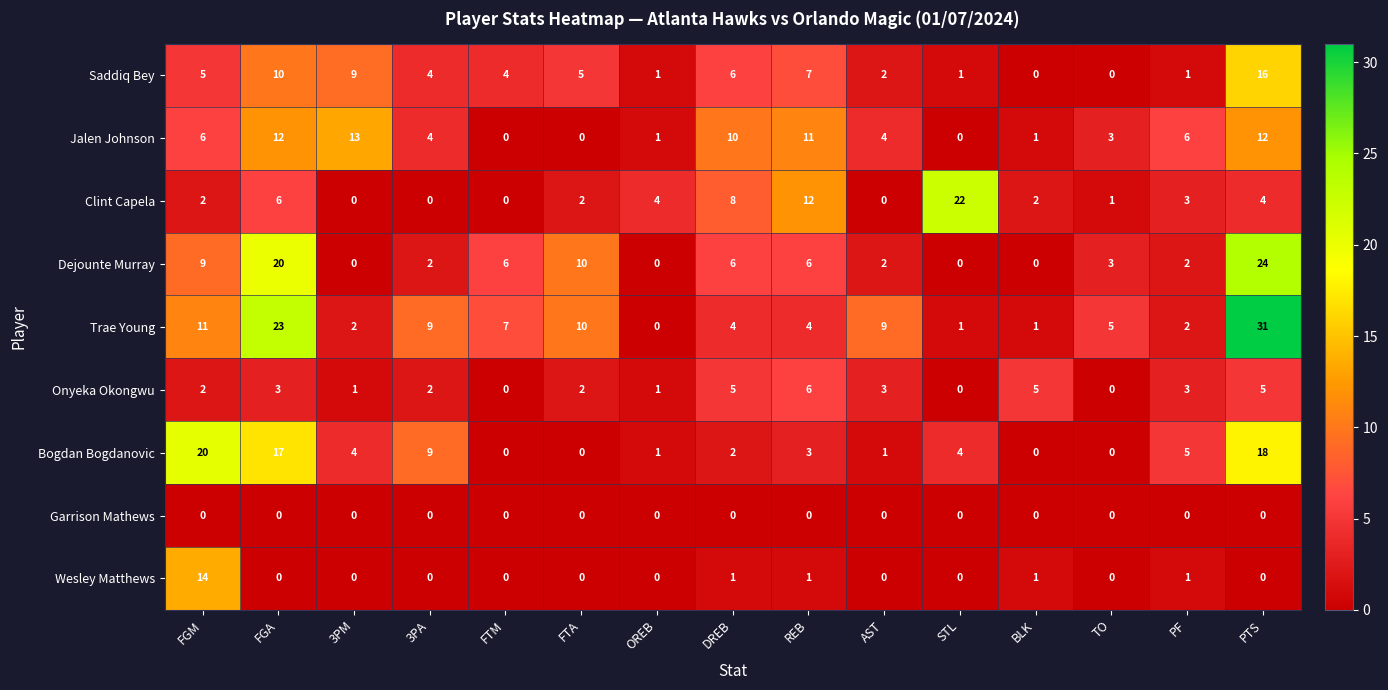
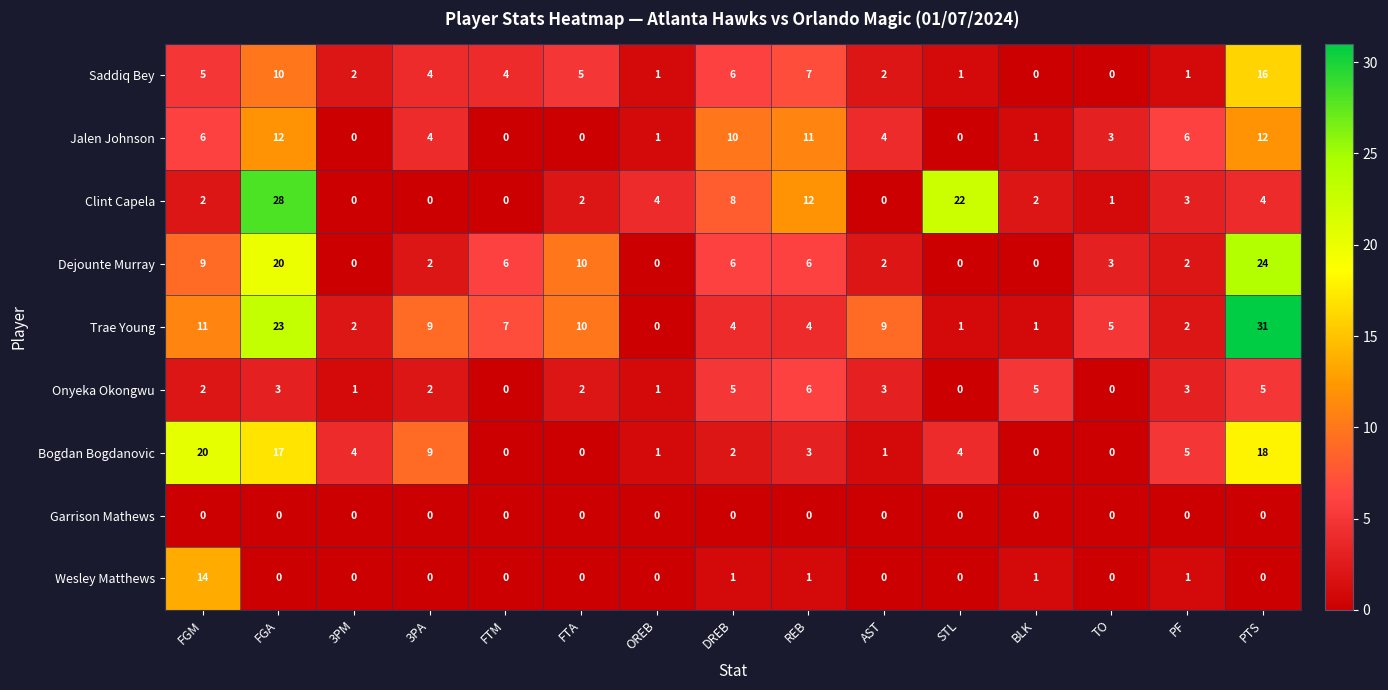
  {
    "Saddiq Bey": {
      "FGM": 5,
      "FGA": 10,
-     "3PM": 9,
+     "3PM": 2,
      "3PA": 4,
      "FTM": 4,
      "FTA": 5,
      "OREB": 1,
      "DREB": 6,
      "REB": 7,
      "AST": 2,
      "STL": 1,
      "BLK": 0,
      "TO": 0,
      "PF": 1,
      "PTS": 16
    },
    "Jalen Johnson": {
      "FGM": 6,
      "FGA": 12,
-     "3PM": 13,
+     "3PM": 0,
      "3PA": 4,
      "FTM": 0,
      "FTA": 0,
      "OREB": 1,
      "DREB": 10,
      "REB": 11,
      "AST": 4,
      "STL": 0,
      "BLK": 1,
      "TO": 3,
      "PF": 6,
      "PTS": 12
    },
    "Clint Capela": {
      "FGM": 2,
-     "FGA": 6,
+     "FGA": 28,
      "3PM": 0,
      "3PA": 0,
      "FTM": 0,
      "FTA": 2,
      "OREB": 4,
      "DREB": 8,
      "REB": 12,
      "AST": 0,
      "STL": 22,
      "BLK": 2,
      "TO": 1,
      "PF": 3,
      "PTS": 4
    },
    "Dejounte Murray": {
      "FGM": 9,
      "FGA": 20,
      "3PM": 0,
      "3PA": 2,
      "FTM": 6,
      "FTA": 10,
      "OREB": 0,
      "DREB": 6,
      "REB": 6,
      "AST": 2,
      "STL": 0,
      "BLK": 0,
      "TO": 3,
      "PF": 2,
      "PTS": 24
    },
    "Trae Young": {
      "FGM": 11,
      "FGA": 23,
      "3PM": 2,
      "3PA": 9,
      "FTM": 7,
      "FTA": 10,
      "OREB": 0,
      "DREB": 4,
      "REB": 4,
      "AST": 9,
      "STL": 1,
      "BLK": 1,
      "TO": 5,
      "PF": 2,
      "PTS": 31
    },
    "Onyeka Okongwu": {
      "FGM": 2,
      "FGA": 3,
      "3PM": 1,
      "3PA": 2,
      "FTM": 0,
      "FTA": 2,
      "OREB": 1,
      "DREB": 5,
      "REB": 6,
      "AST": 3,
      "STL": 0,
      "BLK": 5,
      "TO": 0,
      "PF": 3,
      "PTS": 5
    },
    "Bogdan Bogdanovic": {
      "FGM": 20,
      "FGA": 17,
      "3PM": 4,
      "3PA": 9,
      "FTM": 0,
      "FTA": 0,
      "OREB": 1,
      "DREB": 2,
      "REB": 3,
      "AST": 1,
      "STL": 4,
      "BLK": 0,
      "TO": 0,
      "PF": 5,
      "PTS": 18
    },
    "Garrison Mathews": {
      "FGM": 0,
      "FGA": 0,
      "3PM": 0,
      "3PA": 0,
      "FTM": 0,
      "FTA": 0,
      "OREB": 0,
      "DREB": 0,
      "REB": 0,
      "AST": 0,
      "STL": 0,
      "BLK": 0,
      "TO": 0,
      "PF": 0,
      "PTS": 0
    },
    "Wesley Matthews": {
      "FGM": 14,
      "FGA": 0,
      "3PM": 0,
      "3PA": 0,
      "FTM": 0,
      "FTA": 0,
      "OREB": 0,
      "DREB": 1,
      "REB": 1,
      "AST": 0,
      "STL": 0,
      "BLK": 1,
      "TO": 0,
      "PF": 1,
      "PTS": 0
    }
  }
